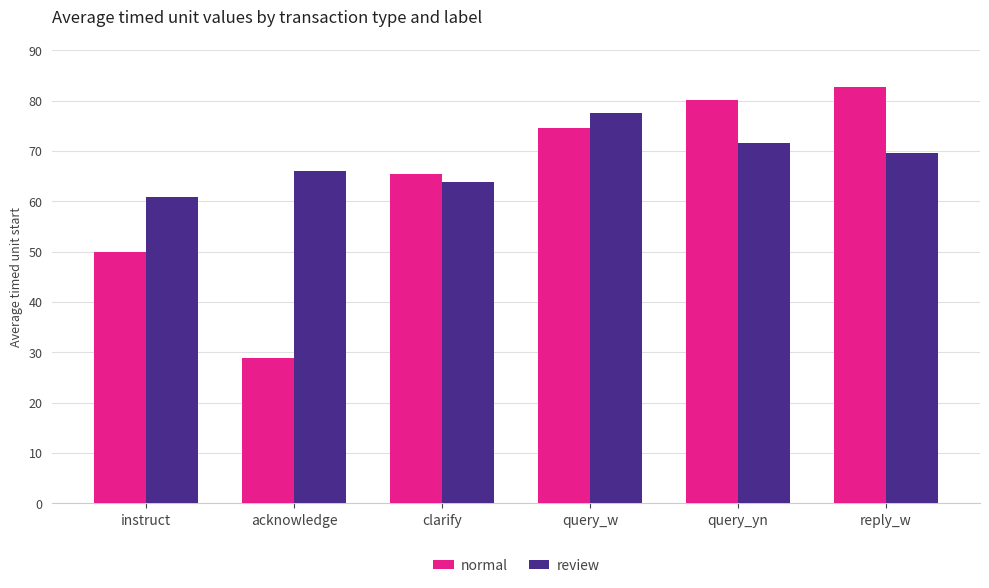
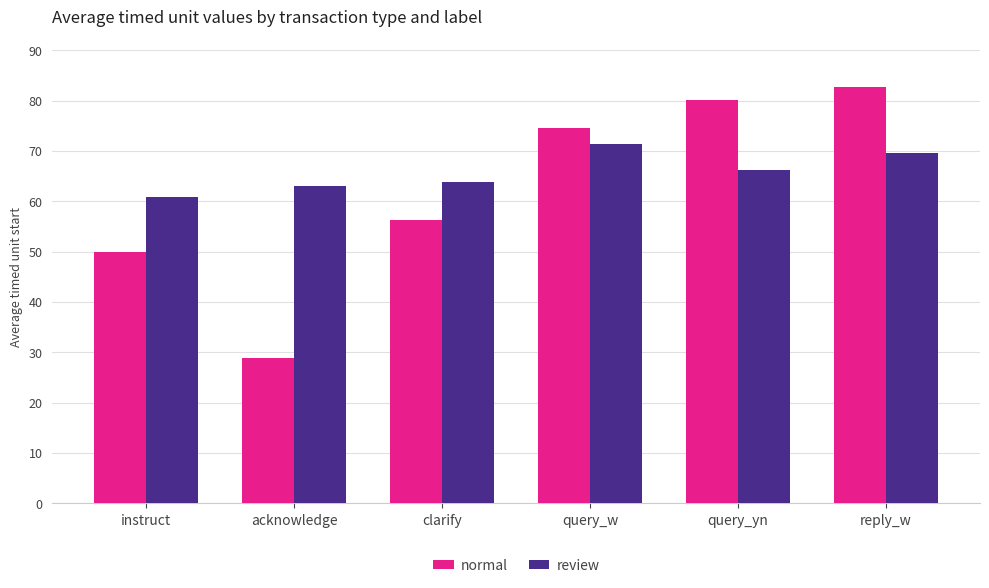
  {
    "normal": {
      "instruct": 50,
      "acknowledge": 29,
-     "clarify": 65,
+     "clarify": 56,
      "query_w": 75,
      "query_yn": 80,
      "reply_w": 83
    },
    "review": {
      "instruct": 61,
-     "acknowledge": 66,
+     "acknowledge": 63,
      "clarify": 64,
-     "query_w": 78,
-     "query_yn": 72,
+     "query_w": 71,
+     "query_yn": 66,
      "reply_w": 70
    }
  }
